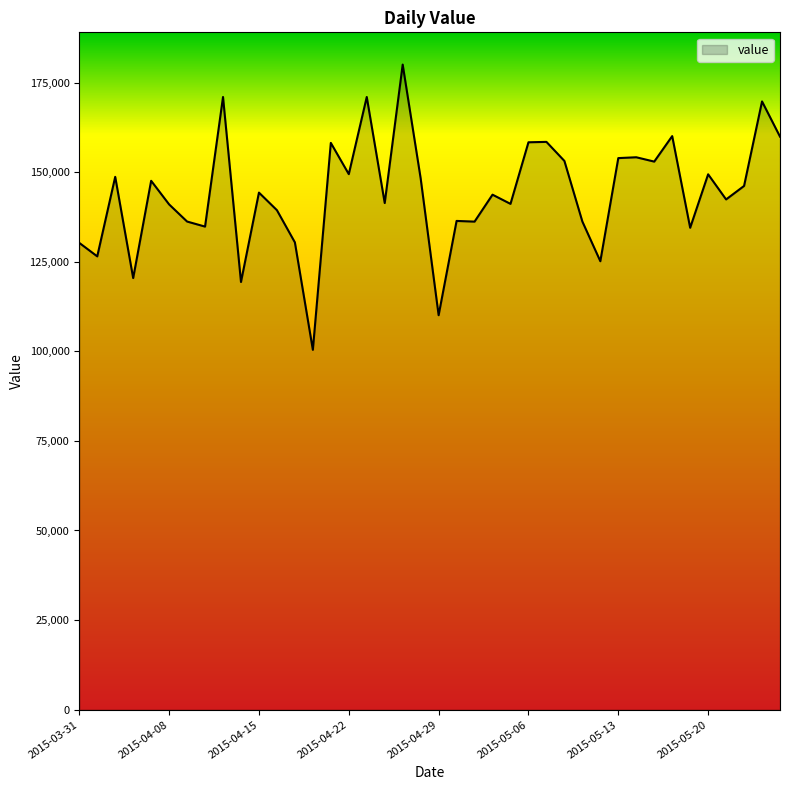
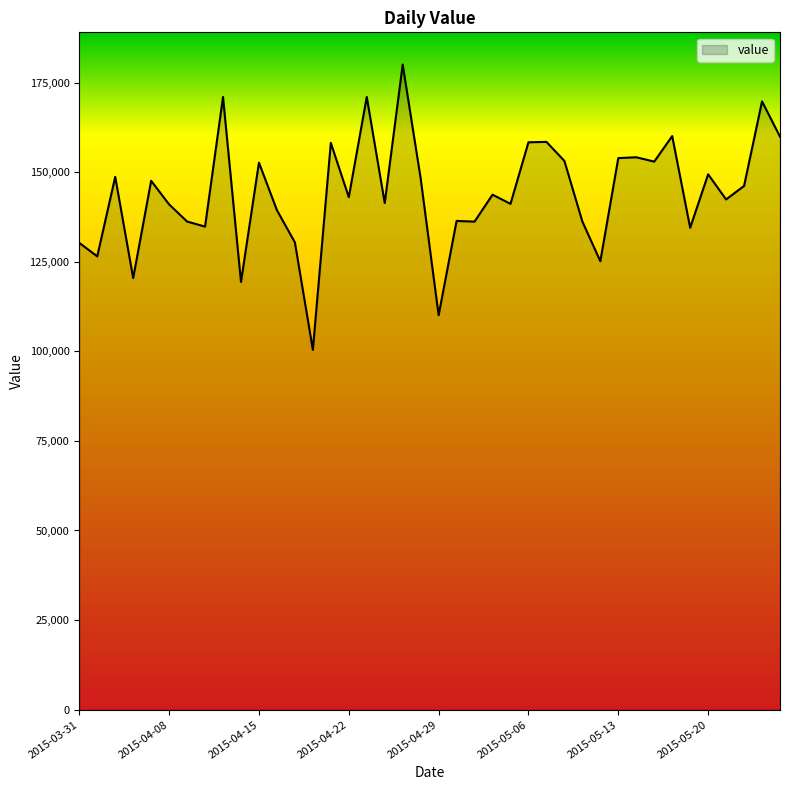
  {
    "2015-03-31": "130,000",
    "2015-04-08": "141,000",
-   "2015-04-15": "144,000",
-   "2015-04-22": "149,000",
+   "2015-04-15": "153,000",
+   "2015-04-22": "143,000",
    "2015-04-29": "110,000",
    "2015-05-06": "158,000",
    "2015-05-13": "154,000",
    "2015-05-20": "149,000"
  }
